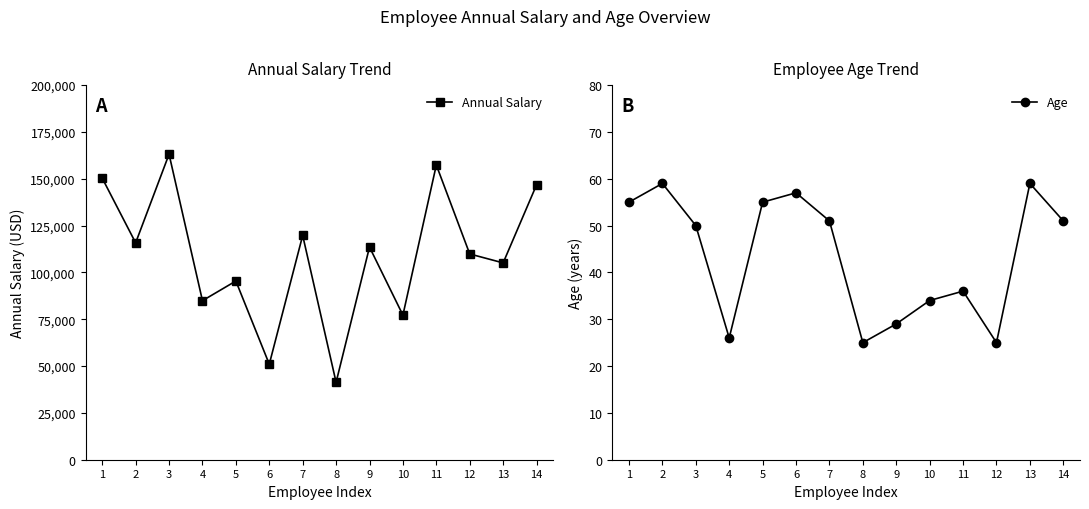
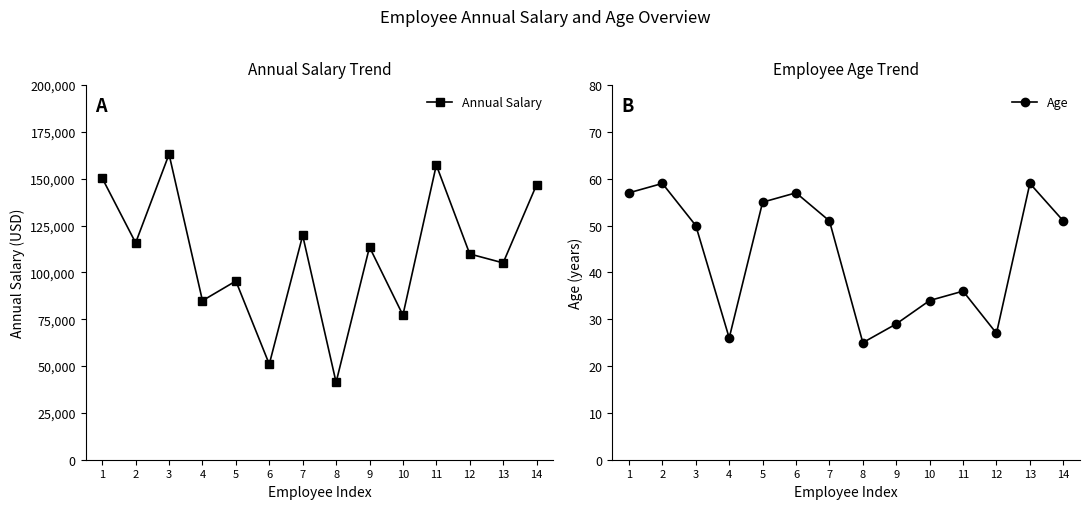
  {
    "Annual Salary Trend": {
      "1": "150,000",
      "2": "116,000",
      "3": "163,000",
      "4": "85,000",
      "5": "95,000",
      "6": "51,000",
      "7": "120,000",
      "8": "41,000",
      "9": "114,000",
      "10": "77,000",
      "11": "157,000",
      "12": "110,000",
      "13": "105,000",
      "14": "147,000"
    },
    "Employee Age Trend": {
-     "1": "55",
+     "1": "57",
      "2": "59",
      "3": "50",
      "4": "26",
      "5": "55",
      "6": "57",
      "7": "51",
      "8": "25",
      "9": "29",
      "10": "34",
      "11": "36",
-     "12": "25",
+     "12": "27",
      "13": "59",
      "14": "51"
    }
  }
